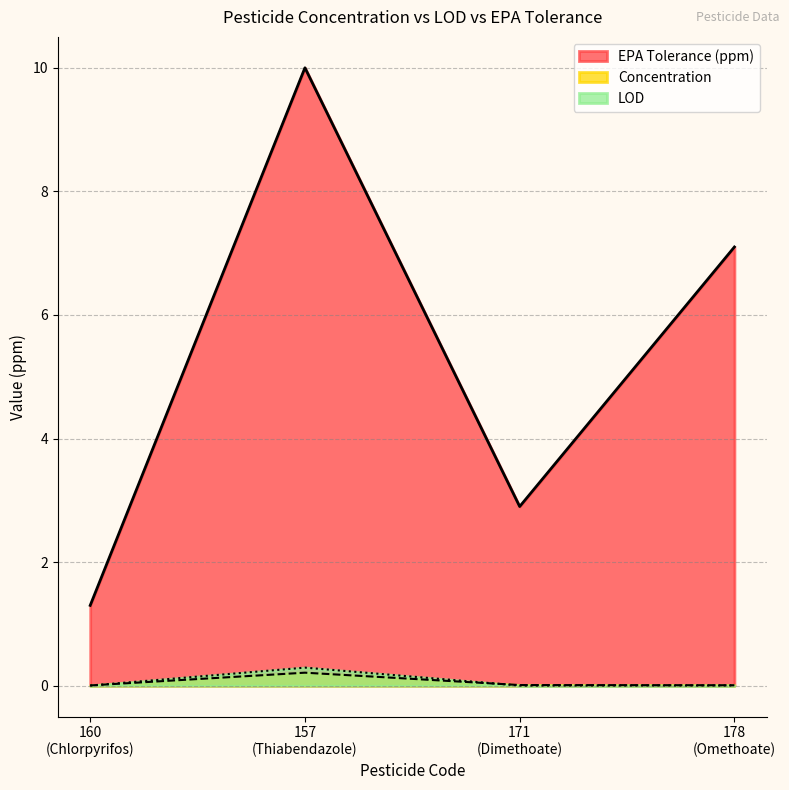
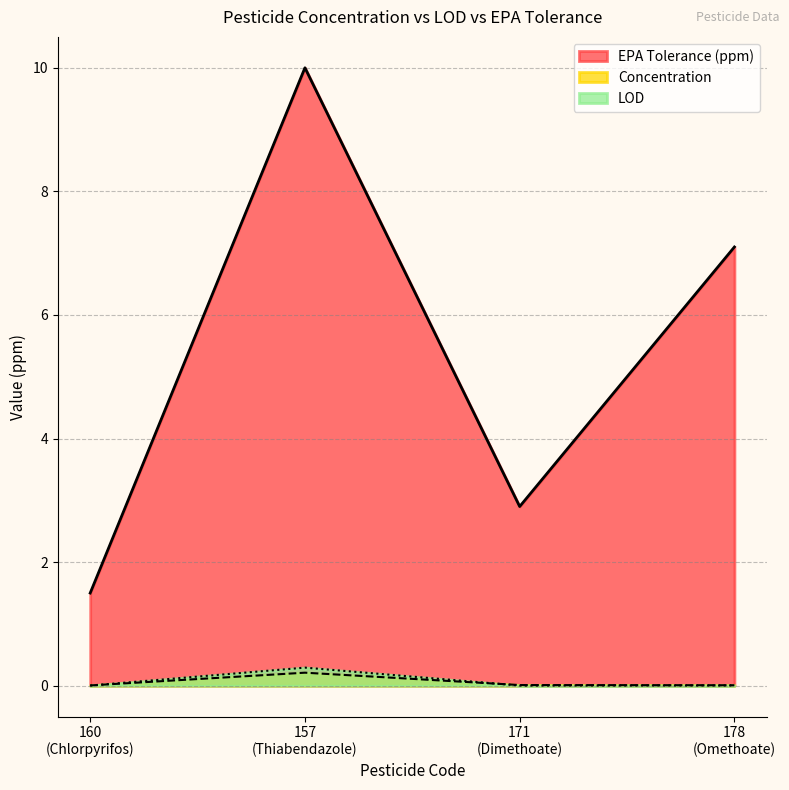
  {
    "EPA Tolerance (ppm)": {
-     "160 (Chlorpyrifos)": 1.3,
+     "160 (Chlorpyrifos)": 1.5,
      "157 (Thiabendazole)": 10.0,
      "171 (Dimethoate)": 2.9,
      "178 (Omethoate)": 7.1
    },
    "Concentration": {
      "157 (Thiabendazole)": 0.2
    },
    "LOD": {
      "157 (Thiabendazole)": 0.3
    }
  }
